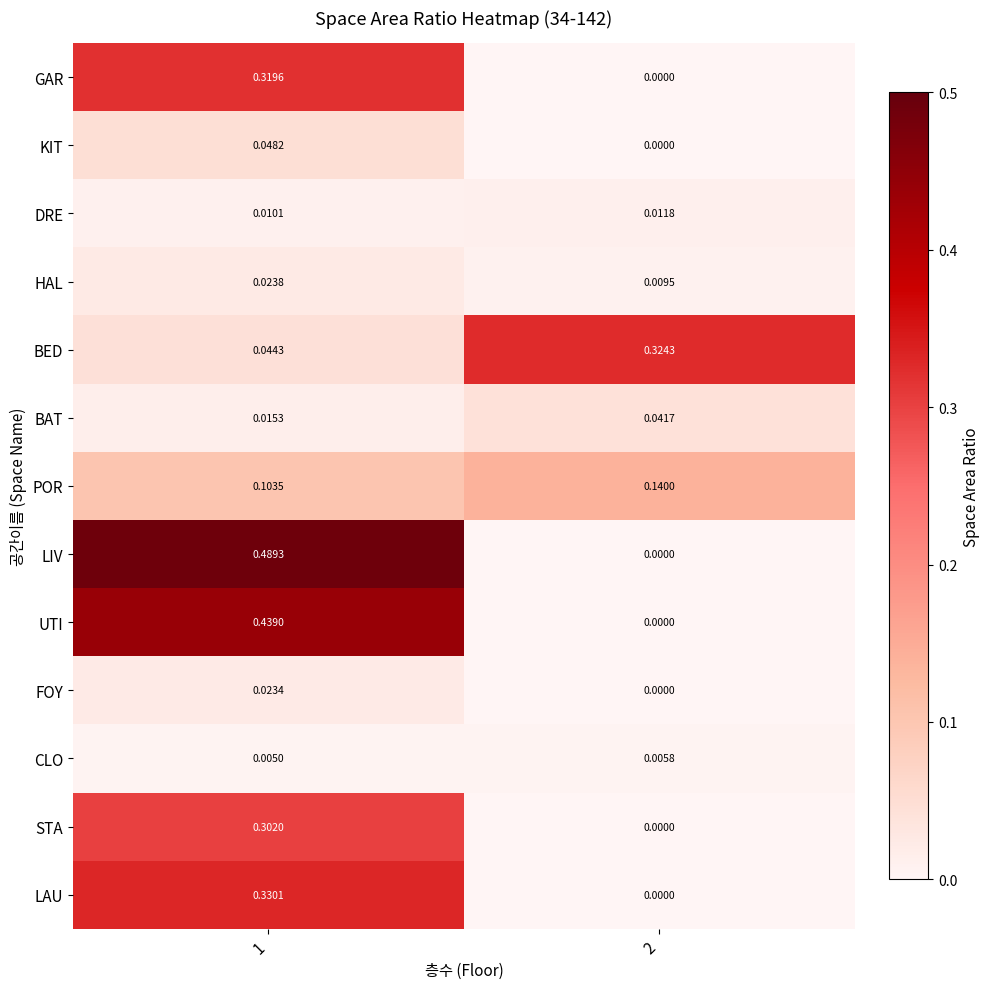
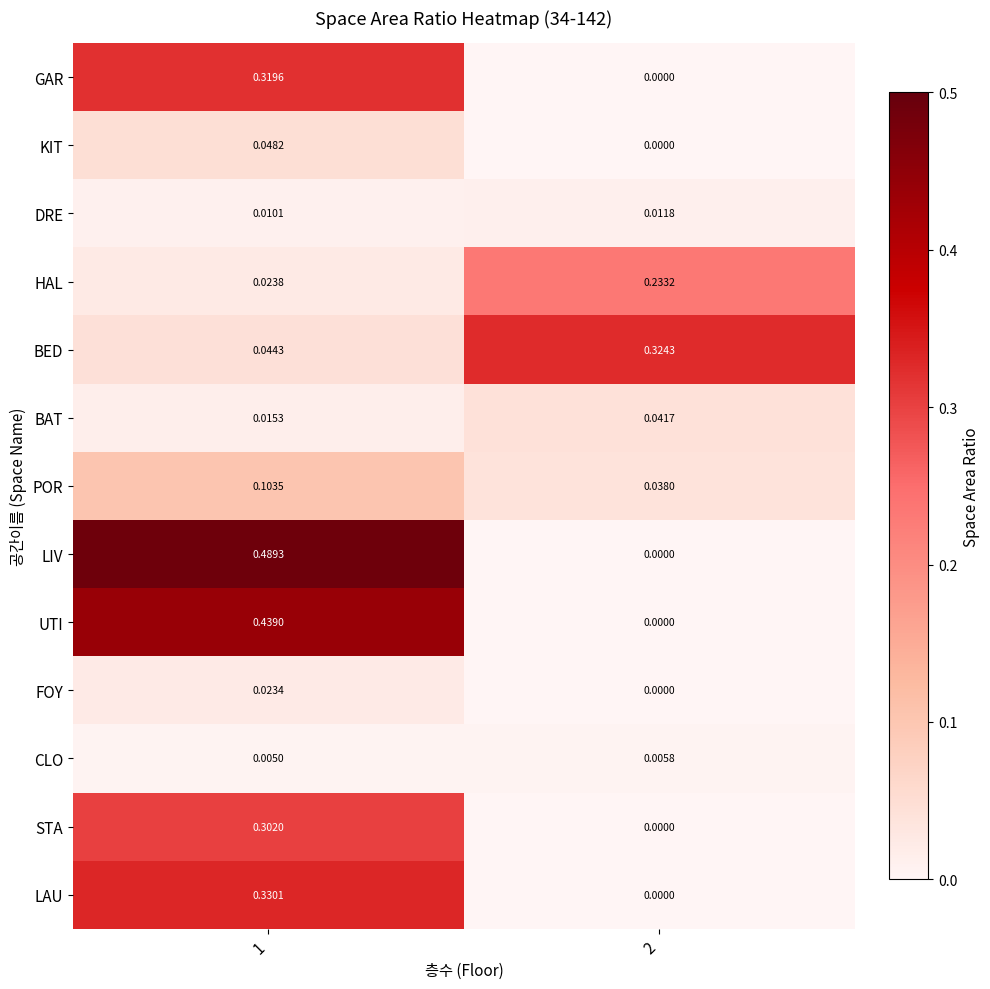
  {
    "GAR": {
      "1": 0.3196,
      "2": 0.0000
    },
    "KIT": {
      "1": 0.0482,
      "2": 0.0000
    },
    "DRE": {
      "1": 0.0101,
      "2": 0.0118
    },
    "HAL": {
      "1": 0.0238,
-     "2": 0.0095
+     "2": 0.2332
    },
    "BED": {
      "1": 0.0443,
      "2": 0.3243
    },
    "BAT": {
      "1": 0.0153,
      "2": 0.0417
    },
    "POR": {
      "1": 0.1035,
-     "2": 0.1400
+     "2": 0.0380
    },
    "LIV": {
      "1": 0.4893,
      "2": 0.0000
    },
    "UTI": {
      "1": 0.4390,
      "2": 0.0000
    },
    "FOY": {
      "1": 0.0234,
      "2": 0.0000
    },
    "CLO": {
      "1": 0.0050,
      "2": 0.0058
    },
    "STA": {
      "1": 0.3020,
      "2": 0.0000
    },
    "LAU": {
      "1": 0.3301,
      "2": 0.0000
    }
  }
